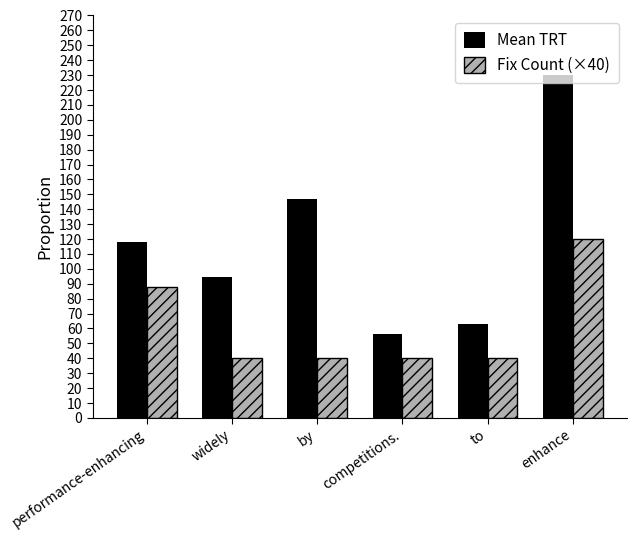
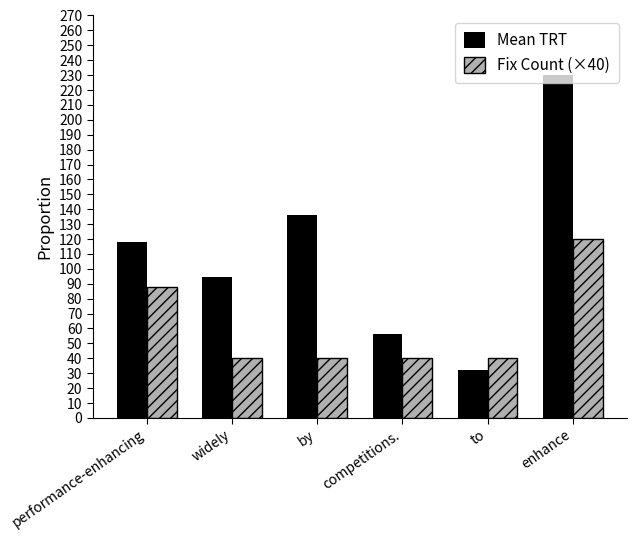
  {
    "Mean TRT": {
      "performance-enhancing": 118,
      "widely": 94,
-     "by": 147,
+     "by": 136,
      "competitions.": 56,
-     "to": 63
+     "to": 32
    },
    "Fix Count (×40)": {
      "performance-enhancing": 88,
      "widely": 40,
      "by": 40,
      "competitions.": 40,
      "to": 40,
      "enhance": 120
    }
  }
